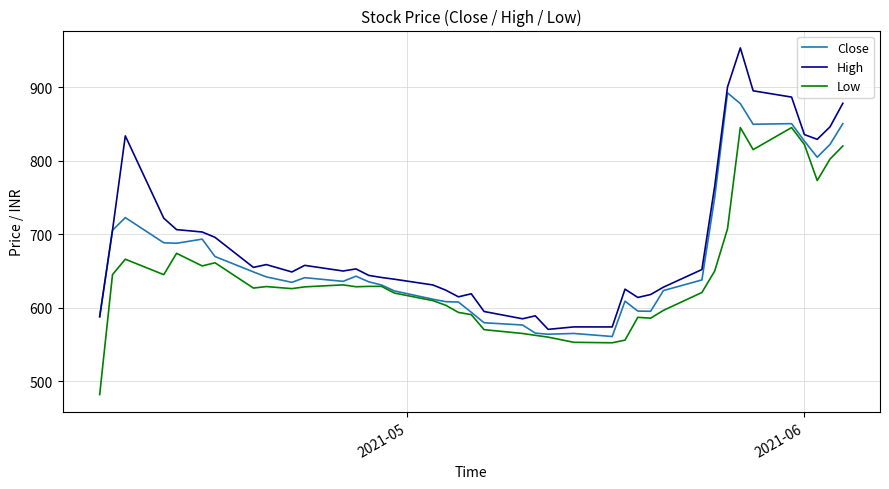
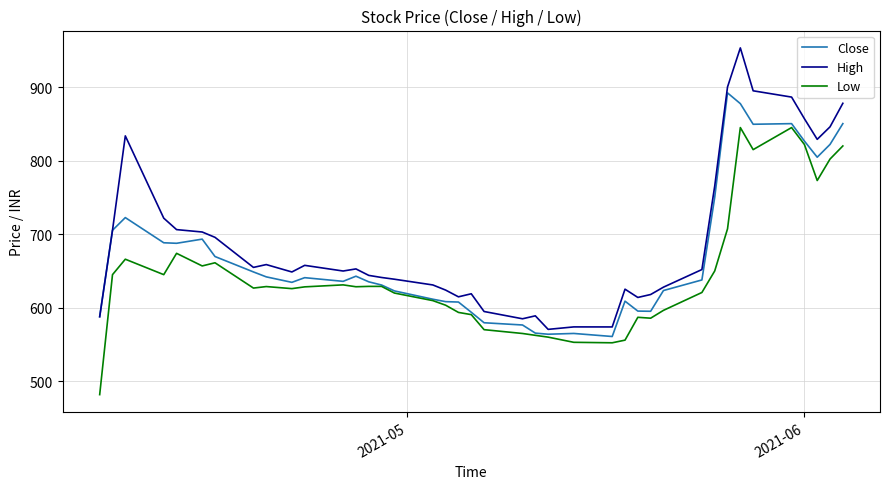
  {
    "Close": {
      "2021-06": 830
    },
    "High": {
-     "2021-06": 840
+     "2021-06": 860
    },
    "Low": {
      "2021-06": 820
    }
  }
